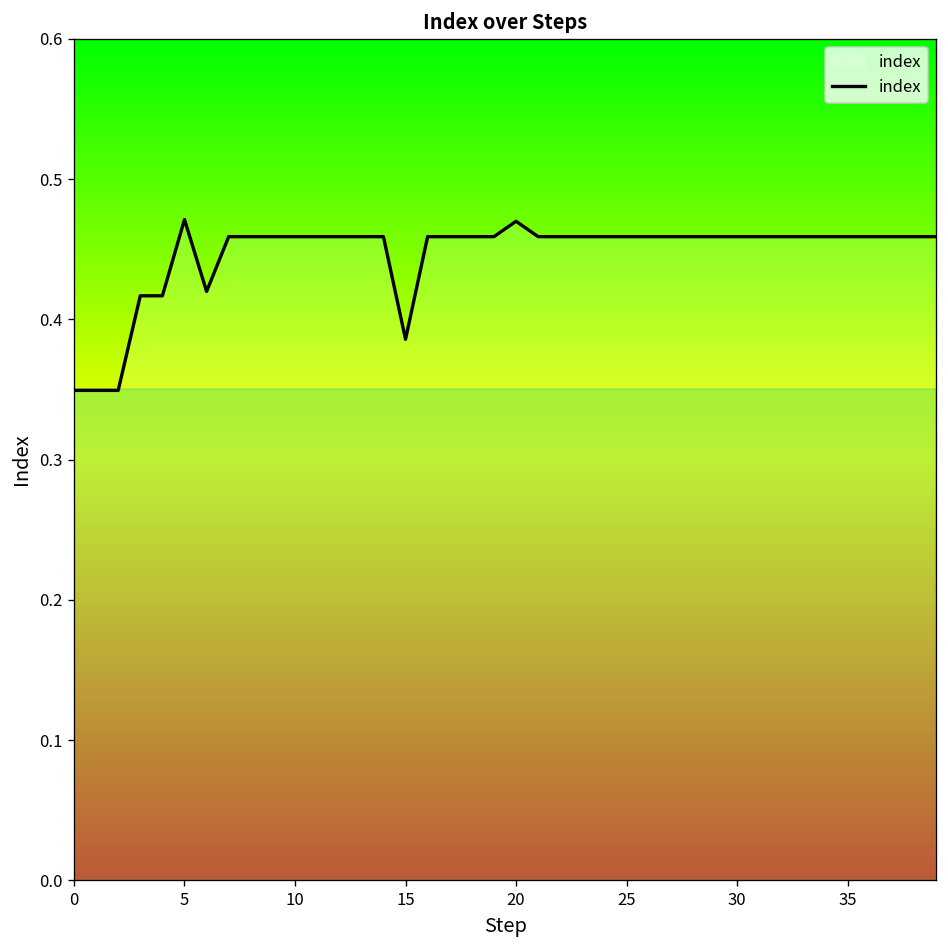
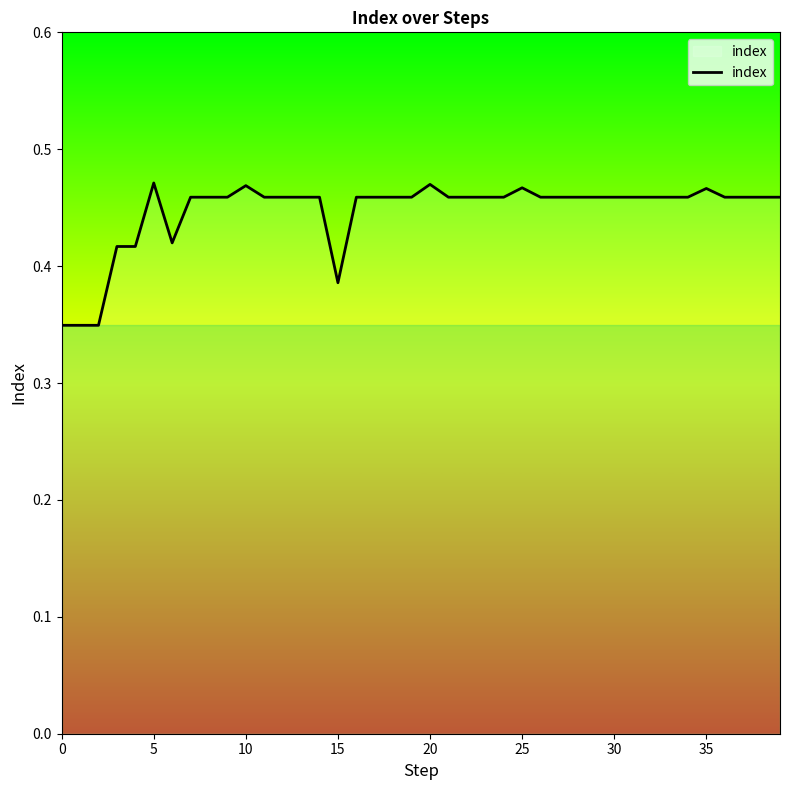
  {
    "0": 0.349,
    "5": 0.471,
-   "10": 0.459,
+   "10": 0.469,
    "15": 0.386,
    "20": 0.470,
-   "25": 0.459,
+   "25": 0.467,
    "30": 0.459,
-   "35": 0.459
+   "35": 0.466
  }
